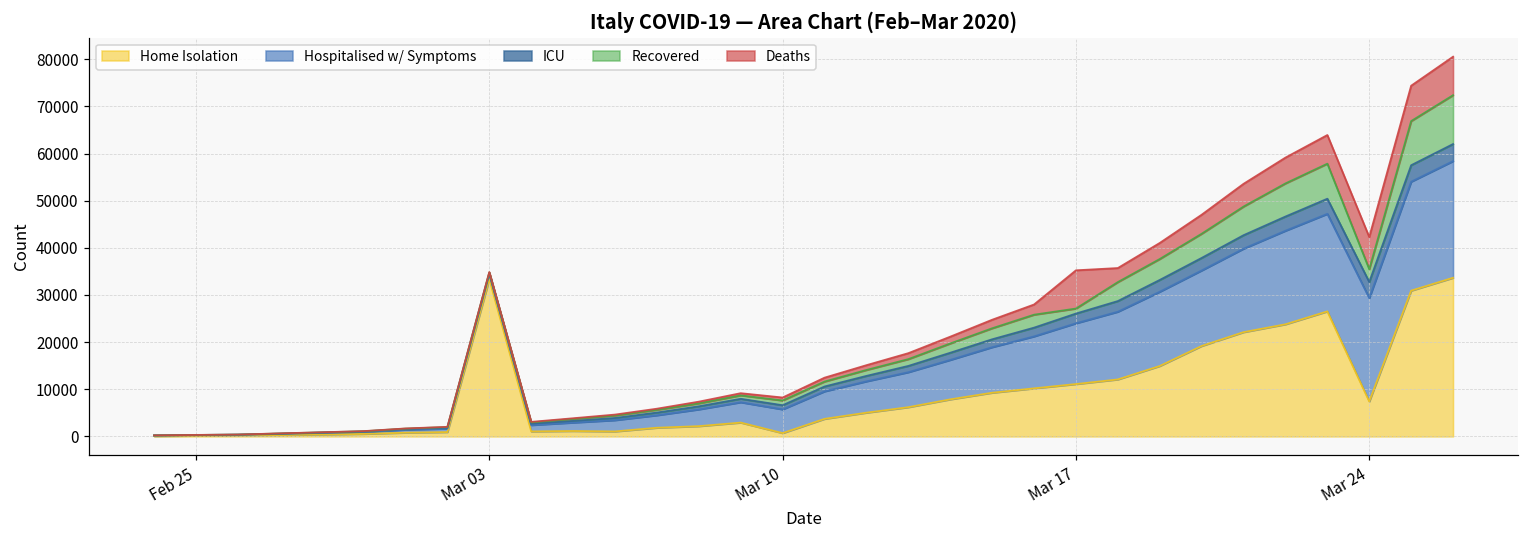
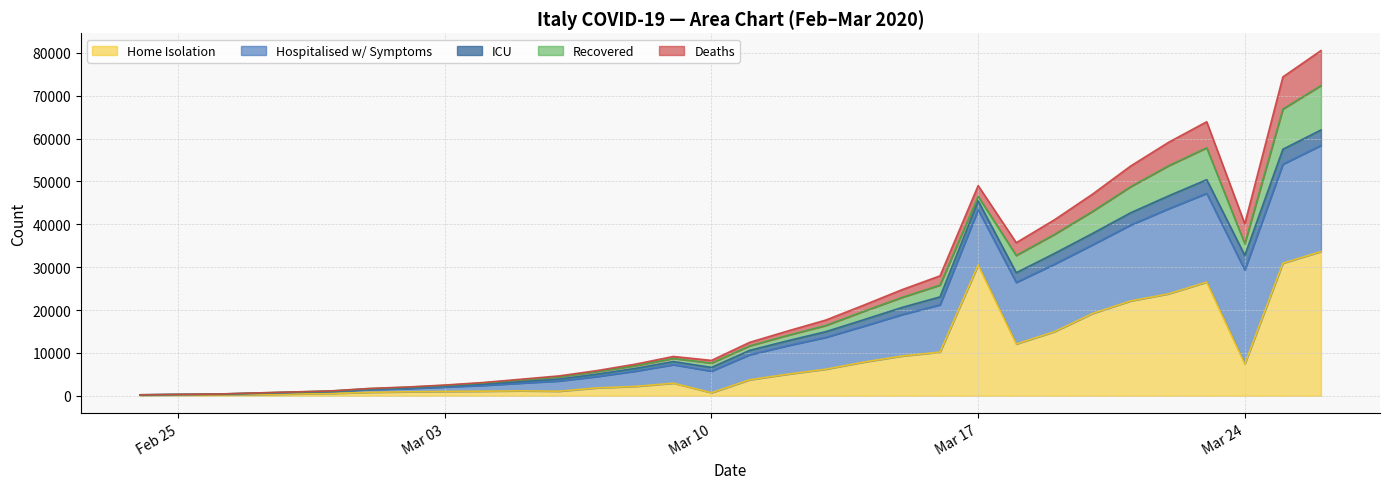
  {
    "Home Isolation": {
-     "Mar 03": 33000,
+     "Mar 03": 1000,
      "Mar 10": 1000,
-     "Mar 17": 11000,
+     "Mar 17": 31000,
      "Mar 24": 7000
    },
    "Recovered": {
      "Mar 10": 1000,
      "Mar 17": 1000,
      "Mar 24": 3000
    },
    "Deaths": {
      "Mar 10": 1000,
-     "Mar 17": 8000,
-     "Mar 24": 7000
+     "Mar 17": 3000,
+     "Mar 24": 5000
    }
  }
